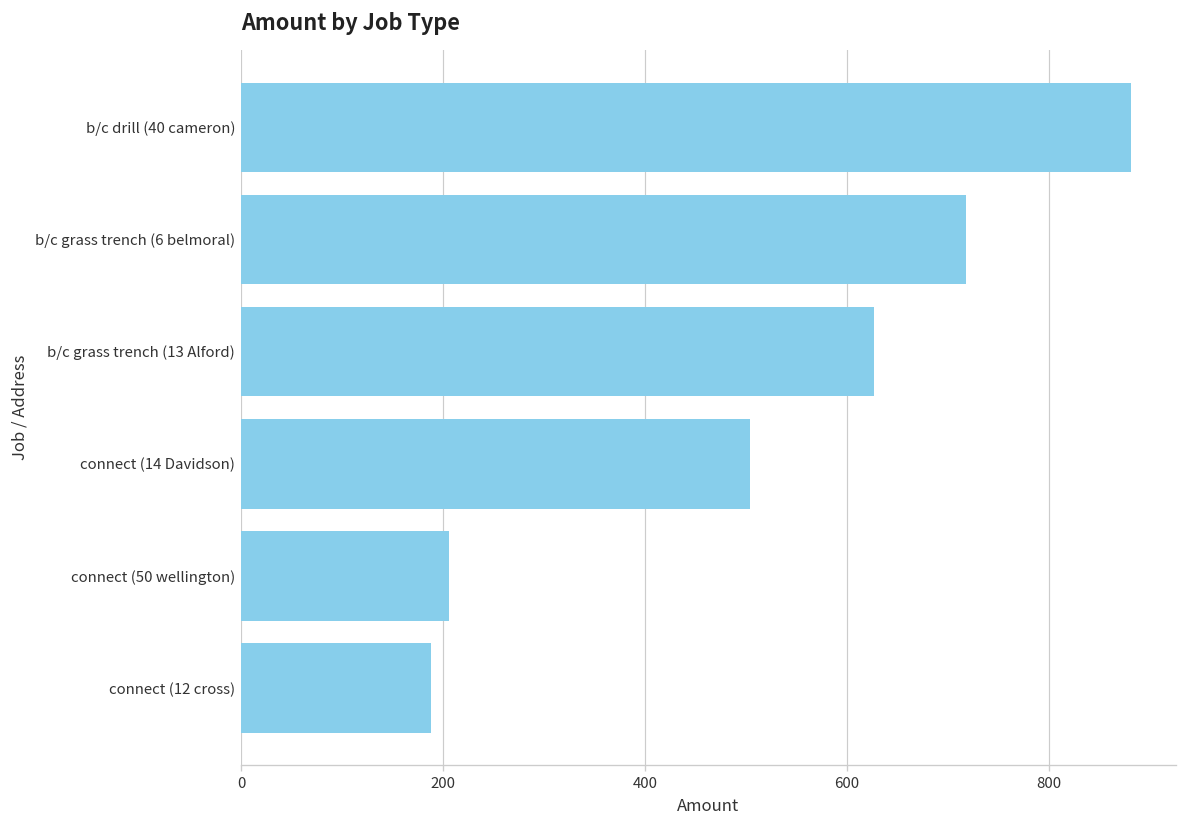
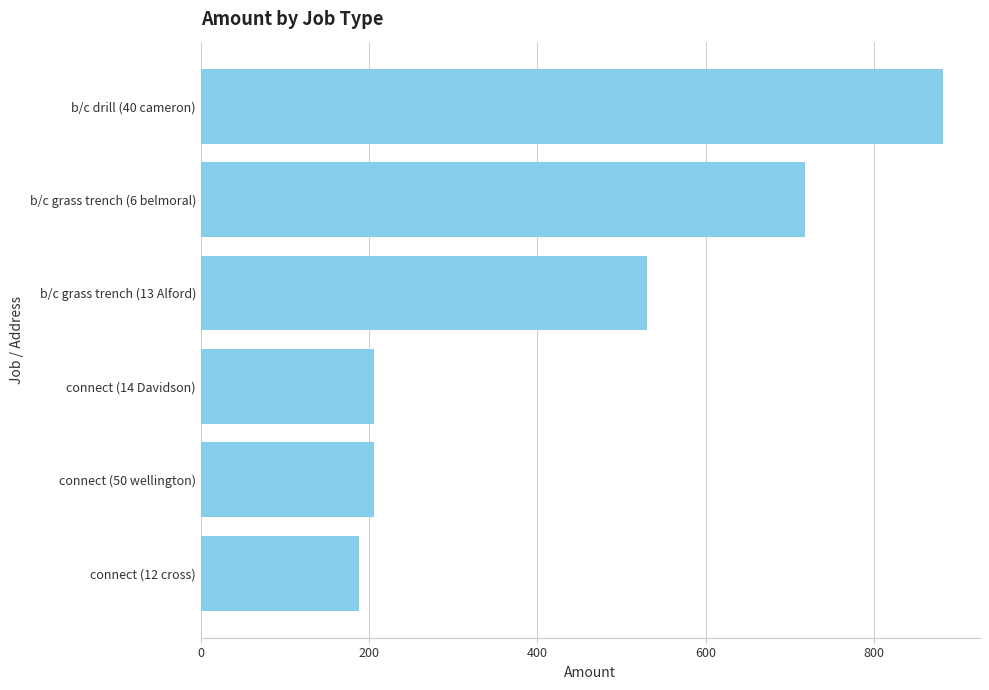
  {
    "b/c drill (40 cameron)": 880,
    "b/c grass trench (6 belmoral)": 720,
-   "b/c grass trench (13 Alford)": 630,
-   "connect (14 Davidson)": 500,
+   "b/c grass trench (13 Alford)": 530,
+   "connect (14 Davidson)": 210,
    "connect (50 wellington)": 210,
    "connect (12 cross)": 190
  }
